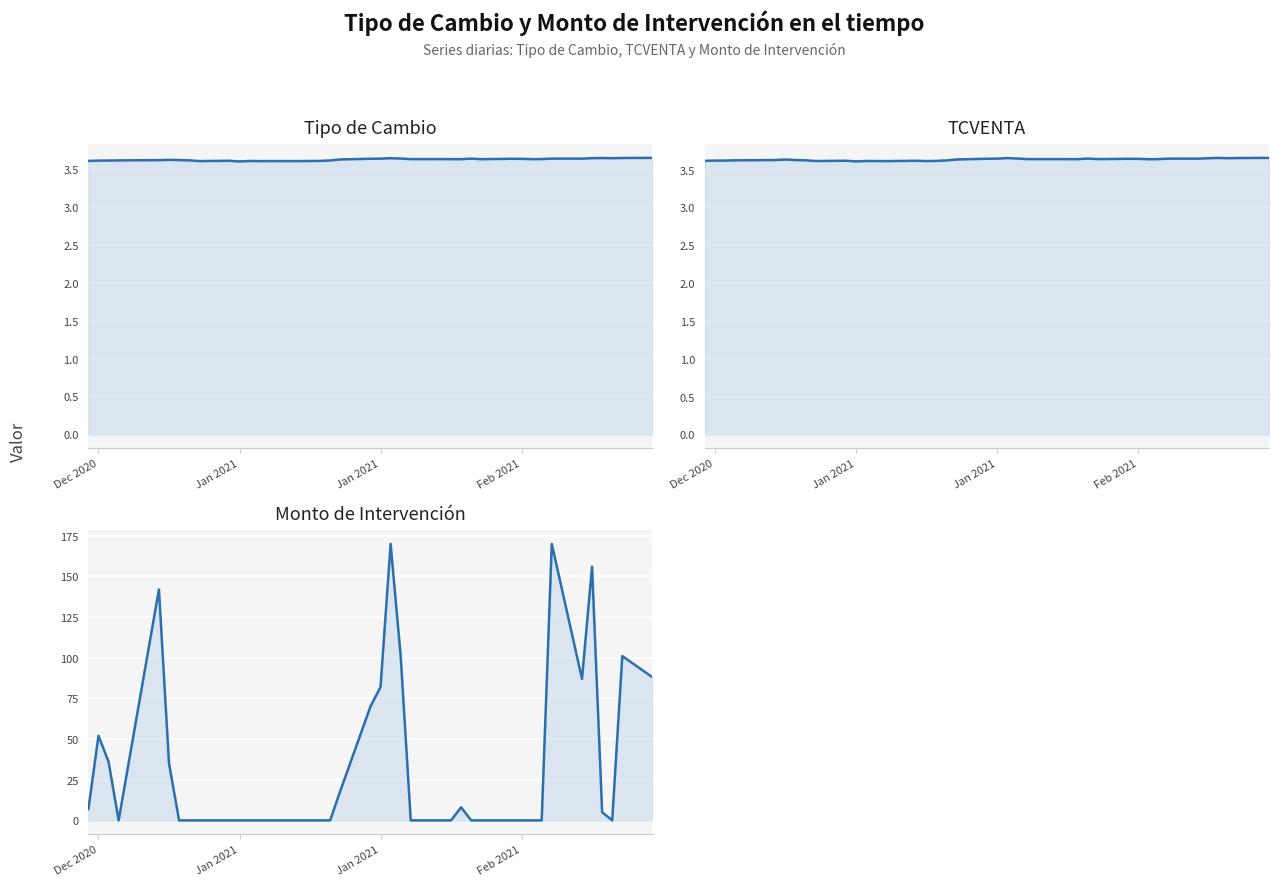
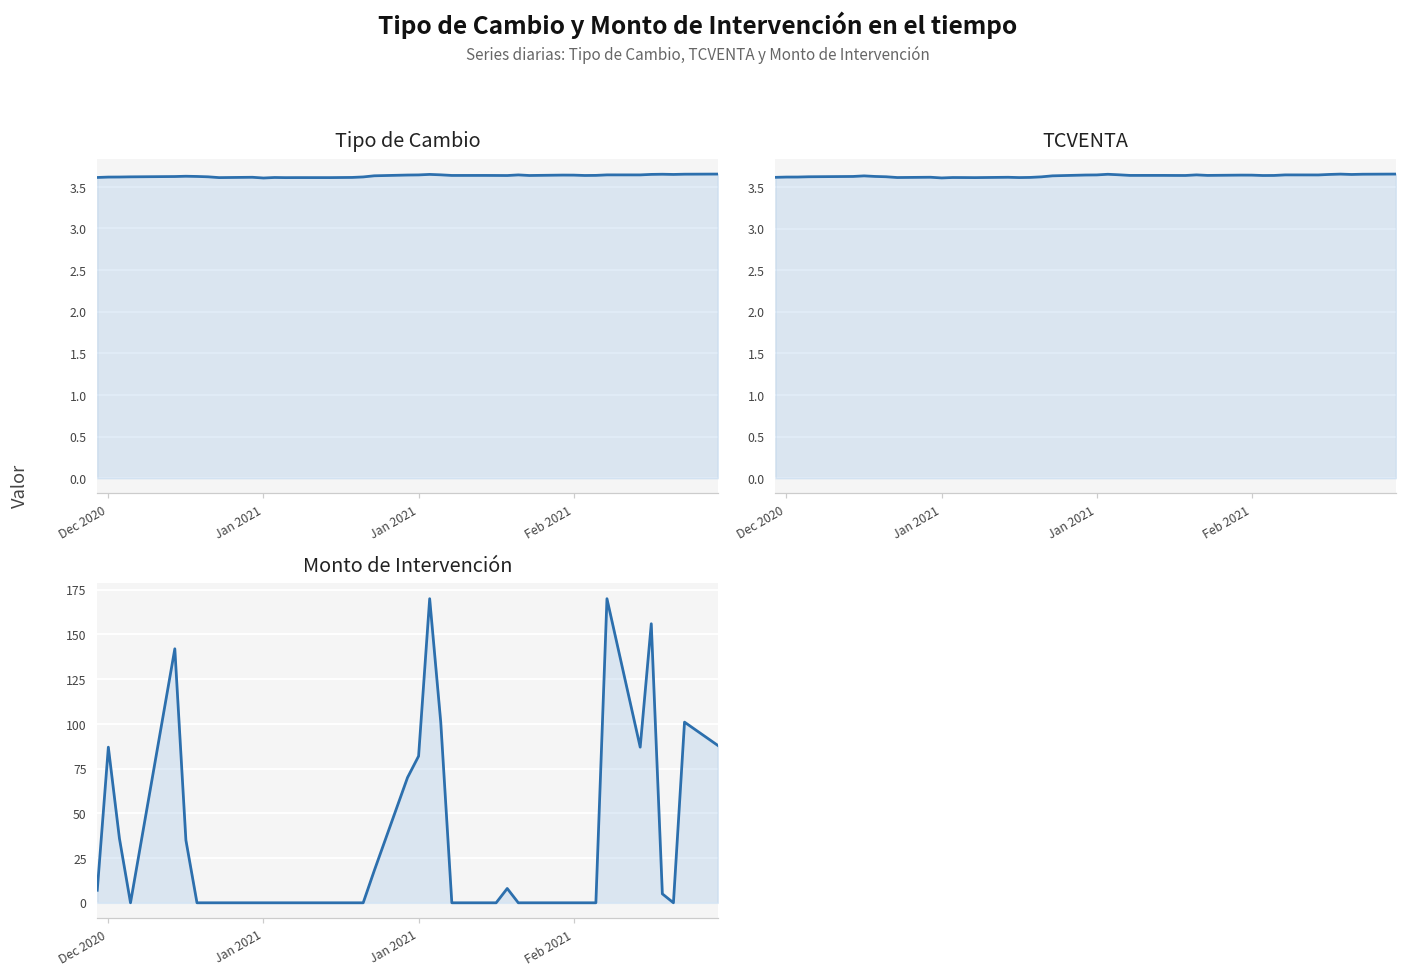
  {
    "Tipo de Cambio": {
      "Dec 2020": 3.6,
      "Feb 2021": 3.6
    },
    "TCVENTA": {
      "Dec 2020": 3.6,
      "Feb 2021": 3.6
    },
    "Monto de Intervención": {
-     "Dec 2020": 52,
+     "Dec 2020": 87,
      "Feb 2021": 0
    }
  }
